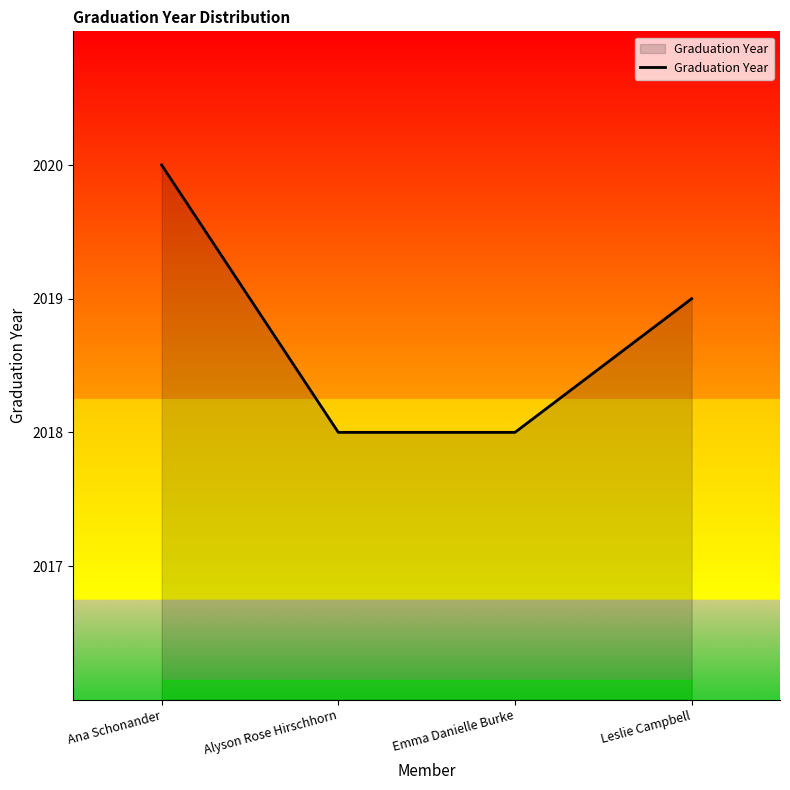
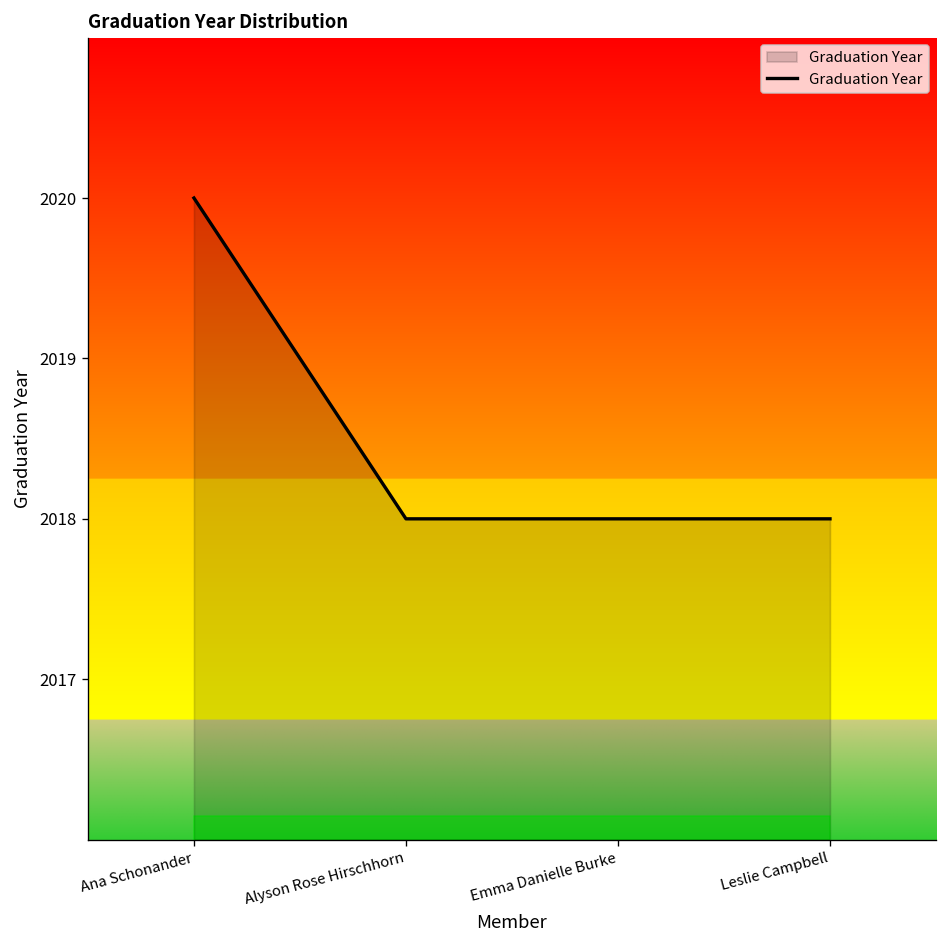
  {
    "Graduation Year": {
      "Ana Schonander": 2020,
      "Alyson Rose Hirschhorn": 2018,
      "Emma Danielle Burke": 2018,
-     "Leslie Campbell": 2019
+     "Leslie Campbell": 2018
    }
  }
